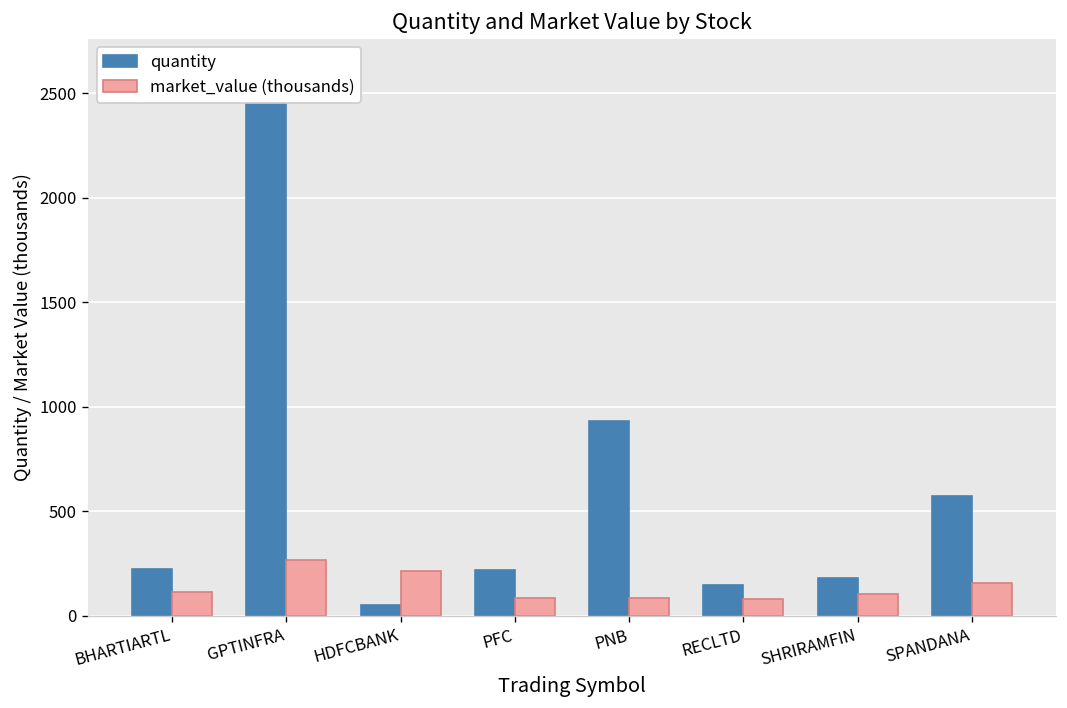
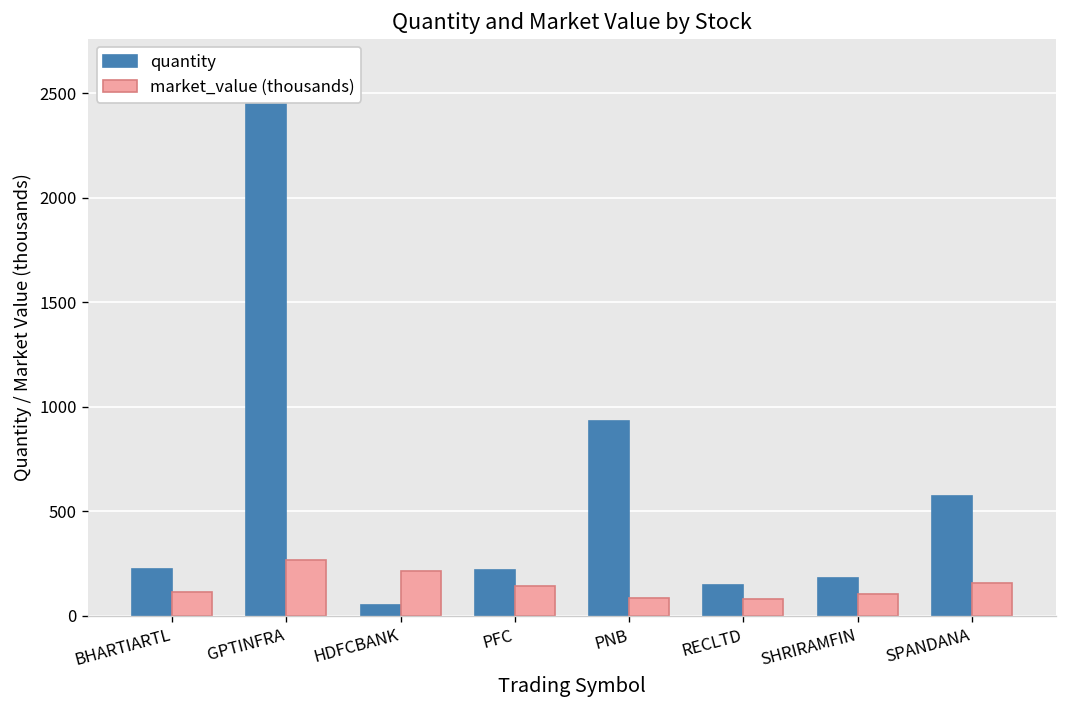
  {
    "quantity": {
      "BHARTIARTL": 220,
      "HDFCBANK": 50,
      "PFC": 220,
      "PNB": 930,
      "RECLTD": 150,
      "SHRIRAMFIN": 180,
      "SPANDANA": 570
    },
    "market_value (thousands)": {
      "BHARTIARTL": 110,
      "GPTINFRA": 270,
      "HDFCBANK": 220,
-     "PFC": 80,
+     "PFC": 140,
      "PNB": 90,
      "RECLTD": 80,
      "SHRIRAMFIN": 100,
      "SPANDANA": 160
    }
  }
